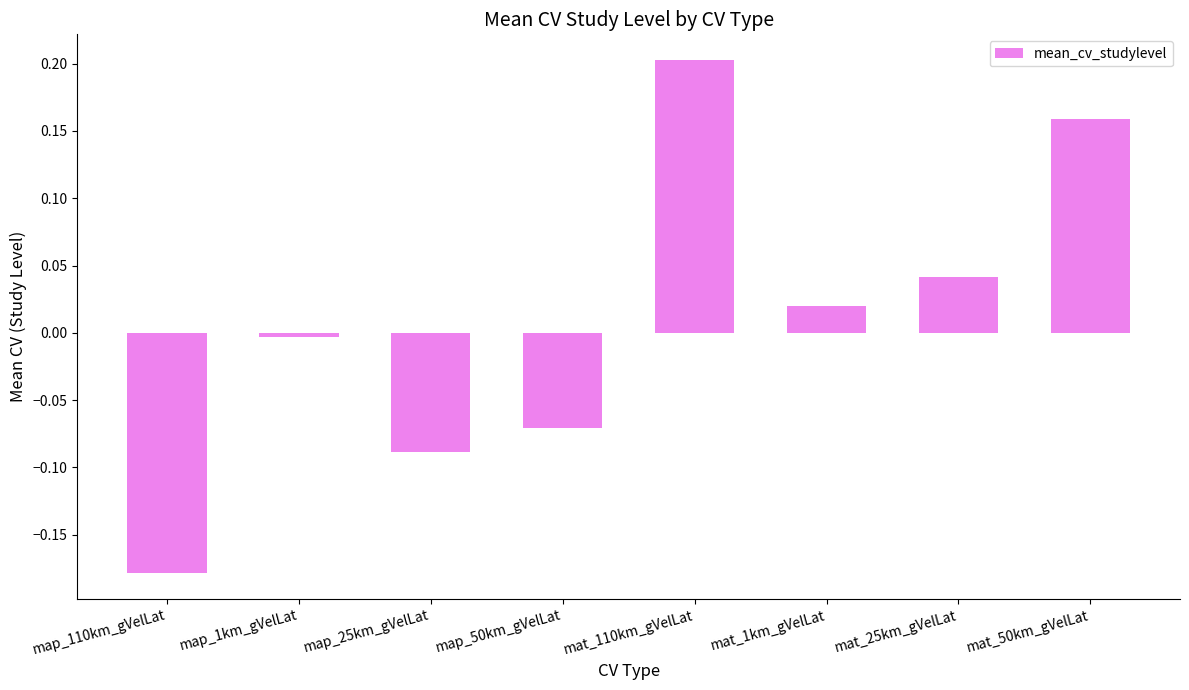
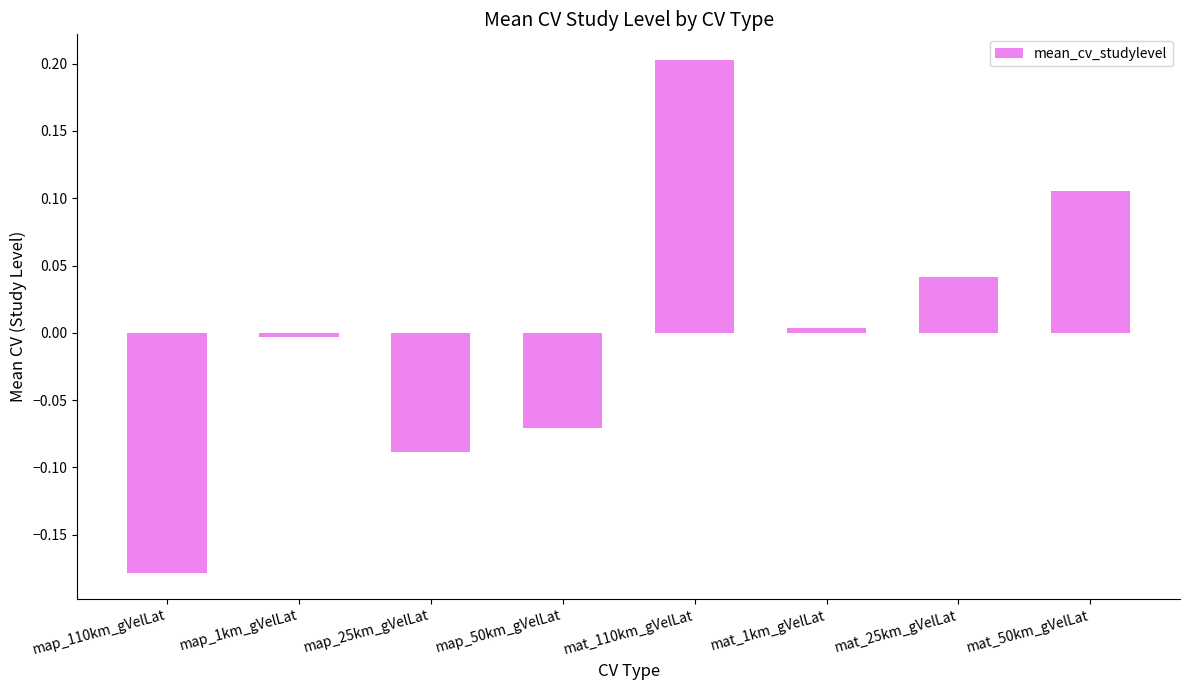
  {
    "map_110km_gVelLat": -0.179,
    "map_1km_gVelLat": -0.003,
    "map_25km_gVelLat": -0.089,
    "map_50km_gVelLat": -0.070,
    "mat_110km_gVelLat": 0.203,
-   "mat_1km_gVelLat": 0.020,
+   "mat_1km_gVelLat": 0.004,
    "mat_25km_gVelLat": 0.042,
-   "mat_50km_gVelLat": 0.159
+   "mat_50km_gVelLat": 0.105
  }
